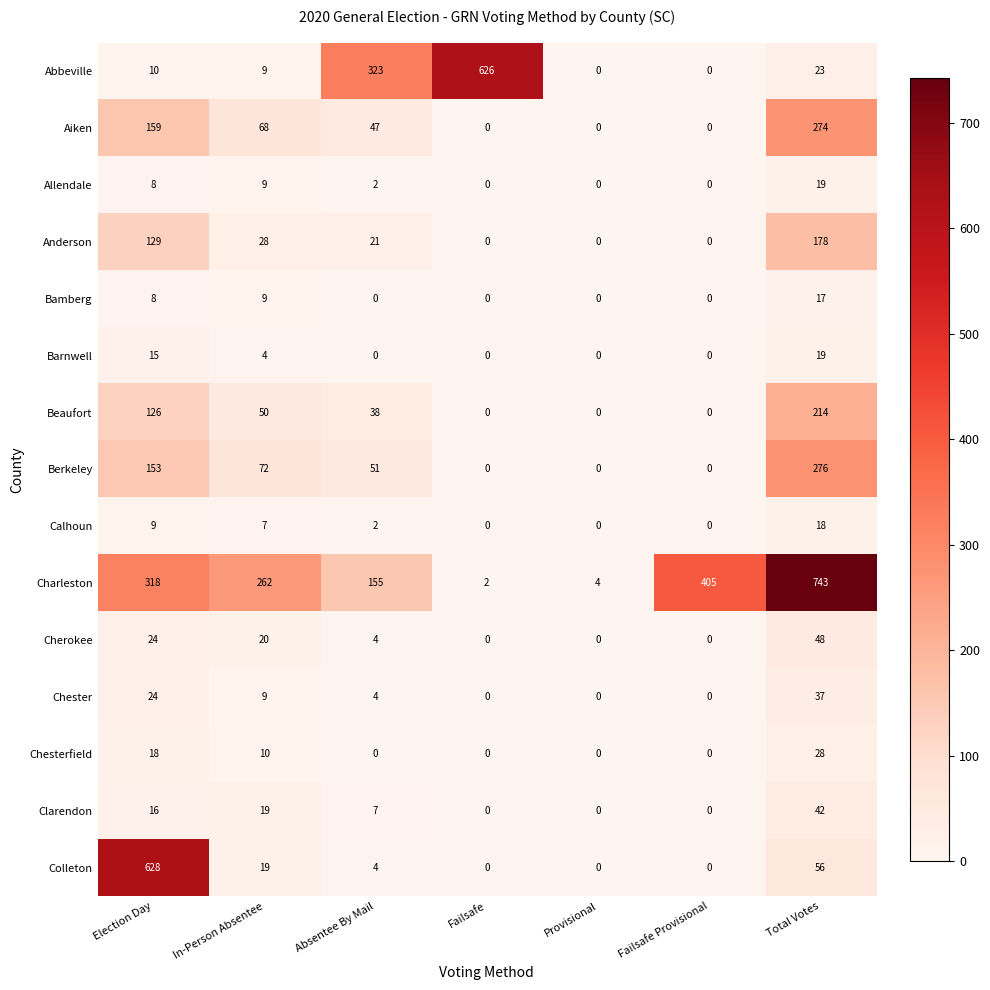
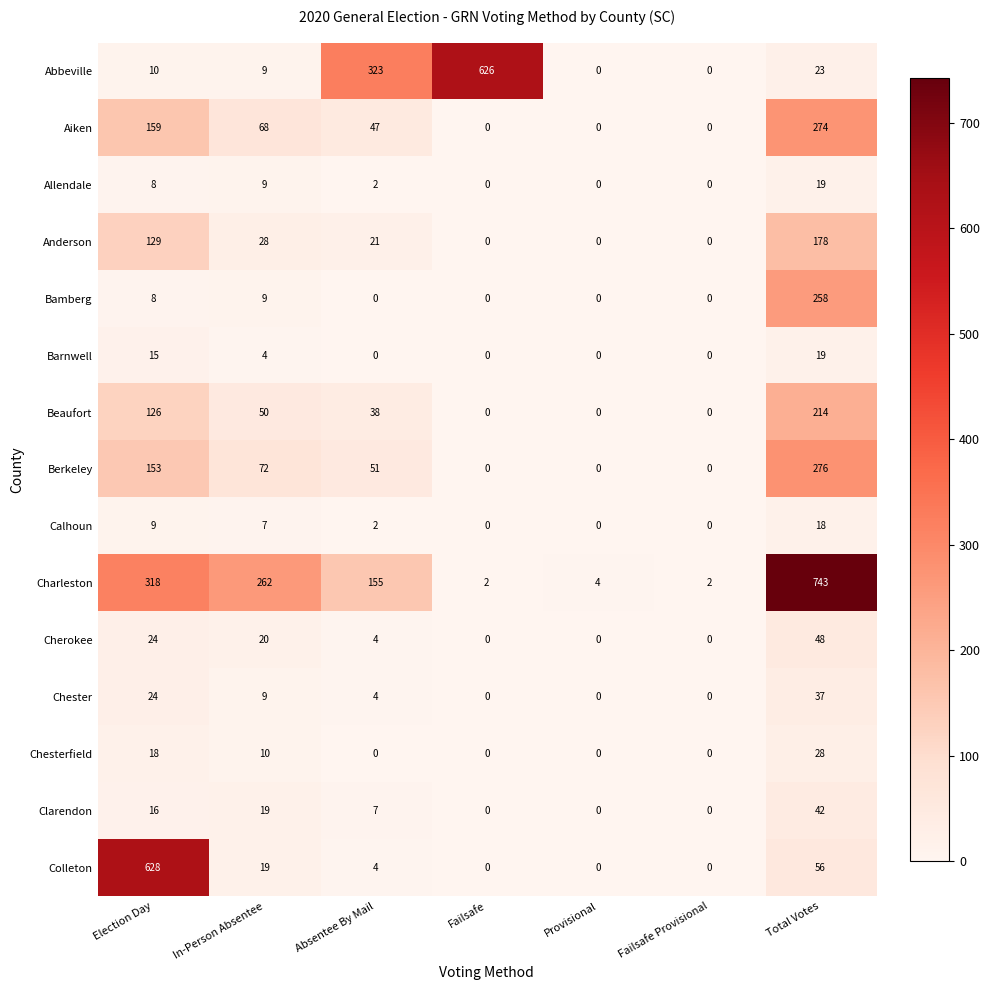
  {
    "Abbeville": {
      "Election Day": 10,
      "In-Person Absentee": 9,
      "Absentee By Mail": 323,
      "Failsafe": 626,
      "Provisional": 0,
      "Failsafe Provisional": 0,
      "Total Votes": 23
    },
    "Aiken": {
      "Election Day": 159,
      "In-Person Absentee": 68,
      "Absentee By Mail": 47,
      "Failsafe": 0,
      "Provisional": 0,
      "Failsafe Provisional": 0,
      "Total Votes": 274
    },
    "Allendale": {
      "Election Day": 8,
      "In-Person Absentee": 9,
      "Absentee By Mail": 2,
      "Failsafe": 0,
      "Provisional": 0,
      "Failsafe Provisional": 0,
      "Total Votes": 19
    },
    "Anderson": {
      "Election Day": 129,
      "In-Person Absentee": 28,
      "Absentee By Mail": 21,
      "Failsafe": 0,
      "Provisional": 0,
      "Failsafe Provisional": 0,
      "Total Votes": 178
    },
    "Bamberg": {
      "Election Day": 8,
      "In-Person Absentee": 9,
      "Absentee By Mail": 0,
      "Failsafe": 0,
      "Provisional": 0,
      "Failsafe Provisional": 0,
-     "Total Votes": 17
+     "Total Votes": 258
    },
    "Barnwell": {
      "Election Day": 15,
      "In-Person Absentee": 4,
      "Absentee By Mail": 0,
      "Failsafe": 0,
      "Provisional": 0,
      "Failsafe Provisional": 0,
      "Total Votes": 19
    },
    "Beaufort": {
      "Election Day": 126,
      "In-Person Absentee": 50,
      "Absentee By Mail": 38,
      "Failsafe": 0,
      "Provisional": 0,
      "Failsafe Provisional": 0,
      "Total Votes": 214
    },
    "Berkeley": {
      "Election Day": 153,
      "In-Person Absentee": 72,
      "Absentee By Mail": 51,
      "Failsafe": 0,
      "Provisional": 0,
      "Failsafe Provisional": 0,
      "Total Votes": 276
    },
    "Calhoun": {
      "Election Day": 9,
      "In-Person Absentee": 7,
      "Absentee By Mail": 2,
      "Failsafe": 0,
      "Provisional": 0,
      "Failsafe Provisional": 0,
      "Total Votes": 18
    },
    "Charleston": {
      "Election Day": 318,
      "In-Person Absentee": 262,
      "Absentee By Mail": 155,
      "Failsafe": 2,
      "Provisional": 4,
-     "Failsafe Provisional": 405,
+     "Failsafe Provisional": 2,
      "Total Votes": 743
    },
    "Cherokee": {
      "Election Day": 24,
      "In-Person Absentee": 20,
      "Absentee By Mail": 4,
      "Failsafe": 0,
      "Provisional": 0,
      "Failsafe Provisional": 0,
      "Total Votes": 48
    },
    "Chester": {
      "Election Day": 24,
      "In-Person Absentee": 9,
      "Absentee By Mail": 4,
      "Failsafe": 0,
      "Provisional": 0,
      "Failsafe Provisional": 0,
      "Total Votes": 37
    },
    "Chesterfield": {
      "Election Day": 18,
      "In-Person Absentee": 10,
      "Absentee By Mail": 0,
      "Failsafe": 0,
      "Provisional": 0,
      "Failsafe Provisional": 0,
      "Total Votes": 28
    },
    "Clarendon": {
      "Election Day": 16,
      "In-Person Absentee": 19,
      "Absentee By Mail": 7,
      "Failsafe": 0,
      "Provisional": 0,
      "Failsafe Provisional": 0,
      "Total Votes": 42
    },
    "Colleton": {
      "Election Day": 628,
      "In-Person Absentee": 19,
      "Absentee By Mail": 4,
      "Failsafe": 0,
      "Provisional": 0,
      "Failsafe Provisional": 0,
      "Total Votes": 56
    }
  }
